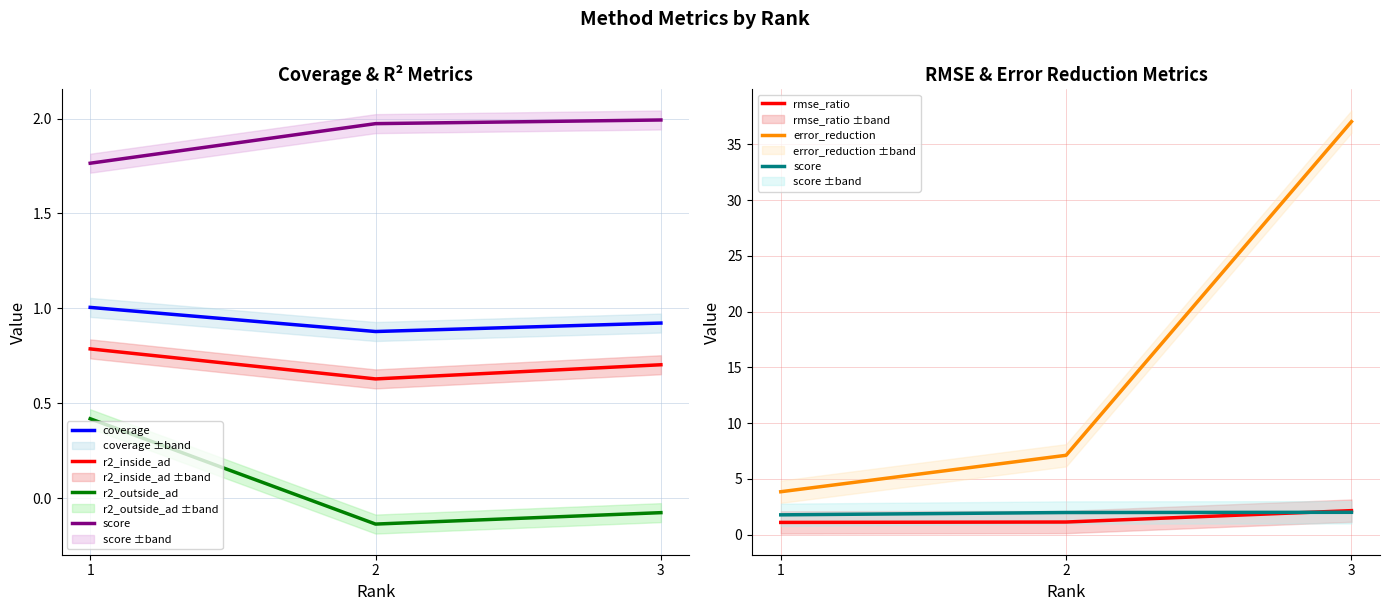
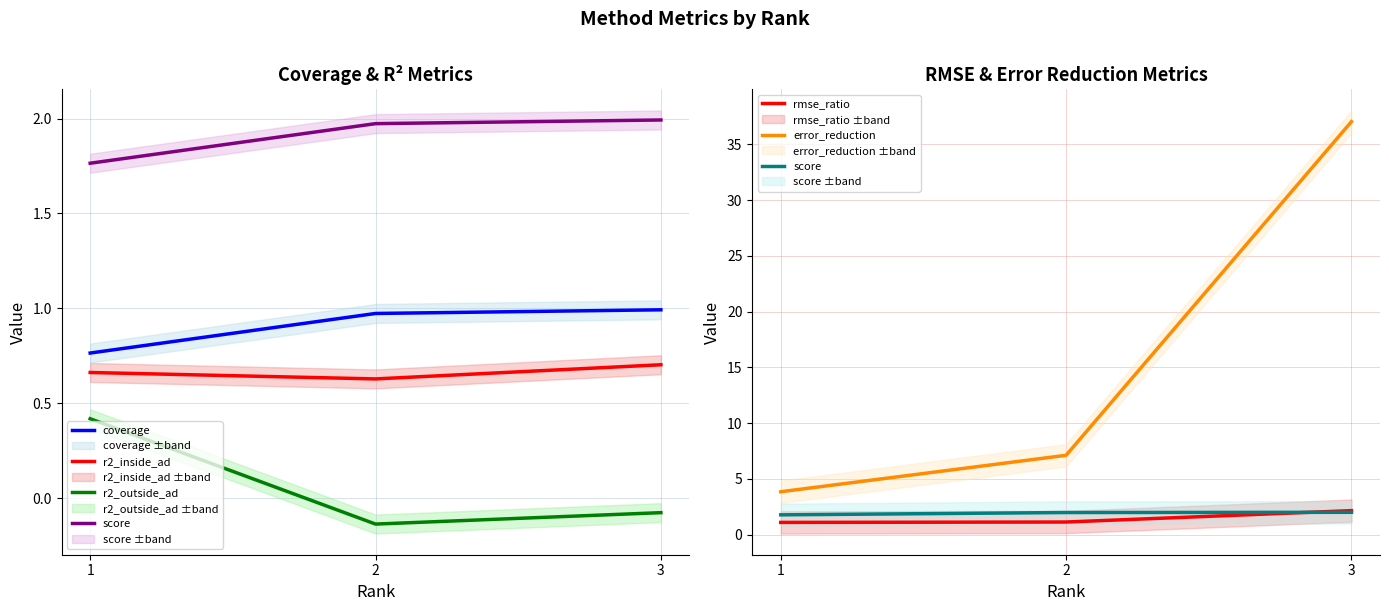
  {
    "Coverage & R² Metrics": {
      "coverage": {
-       "1": 1.00,
-       "2": 0.88,
-       "3": 0.92
+       "1": 0.76,
+       "2": 0.97,
+       "3": 0.99
      },
      "r2_inside_ad": {
-       "1": 0.79,
+       "1": 0.66,
        "2": 0.63,
        "3": 0.70
      },
      "r2_outside_ad": {
        "1": 0.42,
        "2": -0.14,
        "3": -0.08
      }
    },
    "RMSE & Error Reduction Metrics": {
      "rmse_ratio": {
        "1": 1.1,
        "2": 1.1
      },
      "error_reduction": {
        "1": 3.8,
        "2": 7.1,
        "3": 37.0
      },
      "score": {
        "1": 1.8
      }
    }
  }
